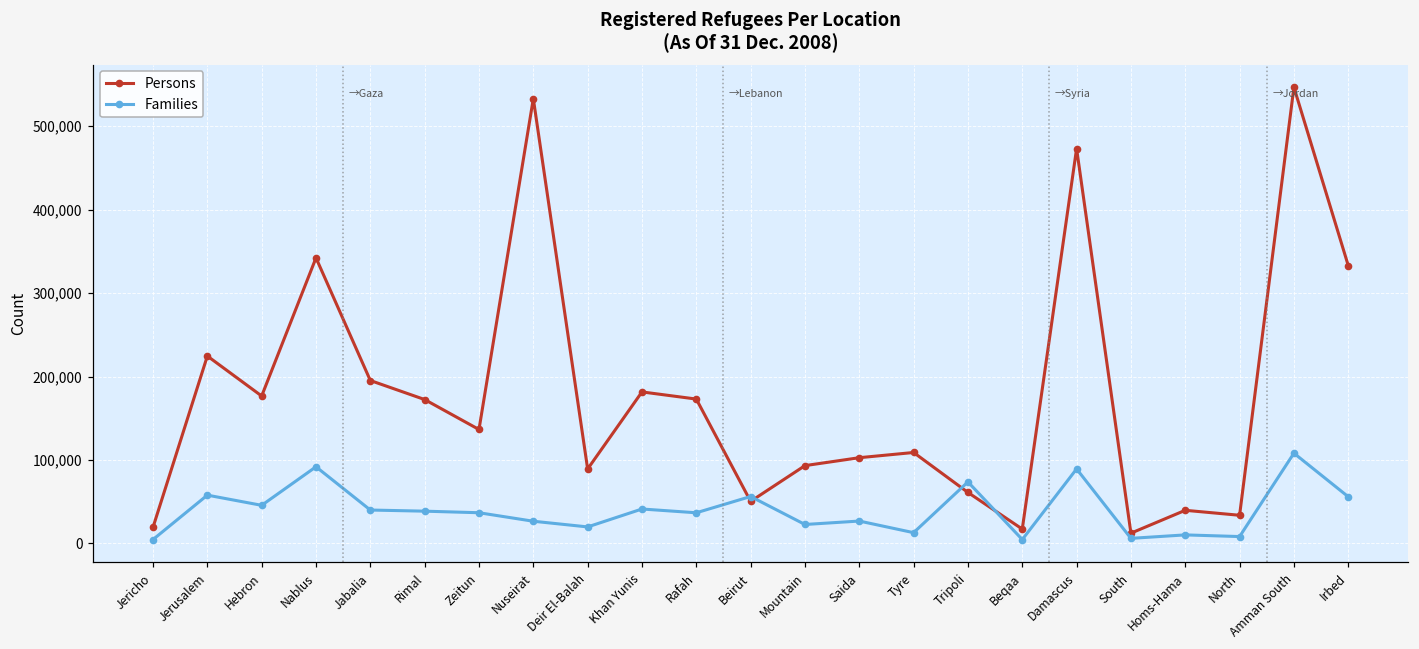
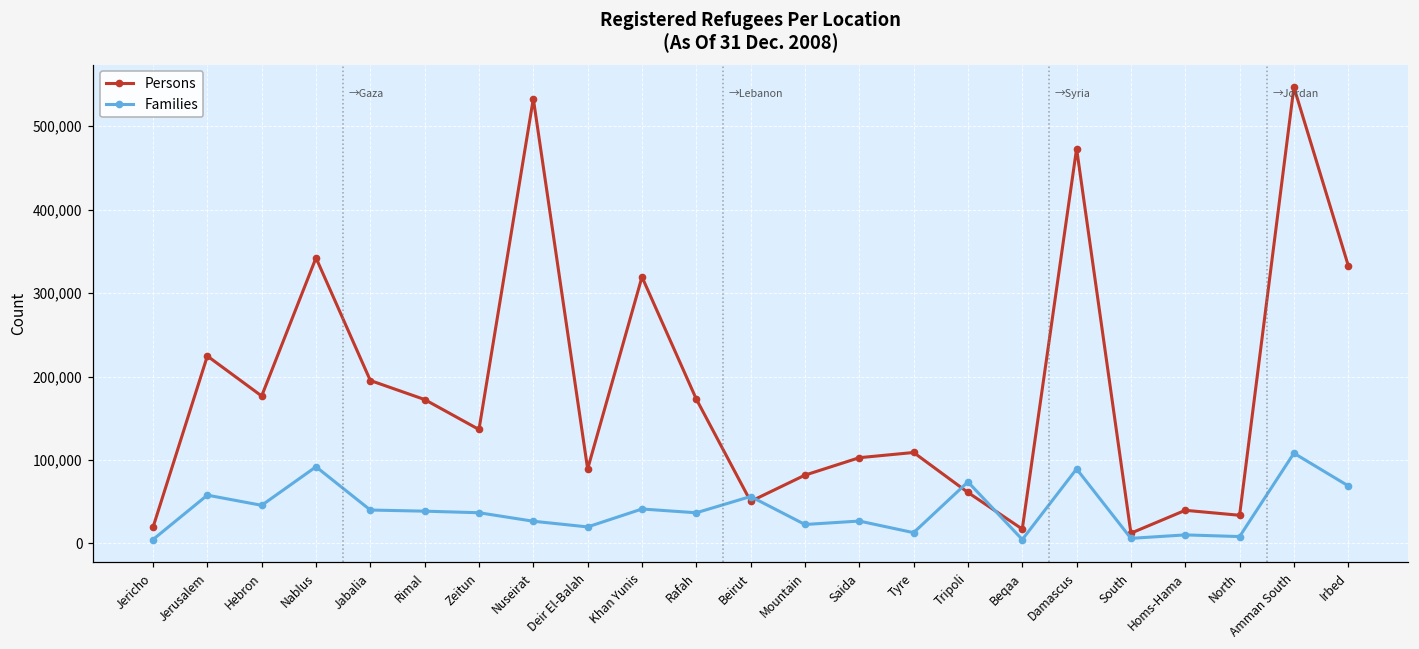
  {
    "Persons": {
      "Jericho": "20,000",
      "Jerusalem": "220,000",
      "Hebron": "180,000",
      "Nablus": "340,000",
      "Jabalia": "200,000",
      "Rimal": "170,000",
      "Zeitun": "140,000",
      "Nuseirat": "530,000",
      "Deir El-Balah": "90,000",
-     "Khan Yunis": "180,000",
+     "Khan Yunis": "320,000",
      "Rafah": "170,000",
      "Beirut": "50,000",
-     "Mountain": "90,000",
+     "Mountain": "80,000",
      "Saida": "100,000",
      "Tyre": "110,000",
      "Tripoli": "60,000",
      "Beqaa": "20,000",
      "Damascus": "470,000",
      "South": "10,000",
      "Homs-Hama": "40,000",
      "North": "30,000",
      "Amman South": "550,000",
      "Irbed": "330,000"
    },
    "Families": {
      "Jericho": "0",
      "Jerusalem": "60,000",
      "Hebron": "50,000",
      "Nablus": "90,000",
      "Jabalia": "40,000",
      "Rimal": "40,000",
      "Zeitun": "40,000",
      "Nuseirat": "30,000",
      "Deir El-Balah": "20,000",
      "Khan Yunis": "40,000",
      "Rafah": "40,000",
      "Beirut": "60,000",
      "Mountain": "20,000",
      "Saida": "30,000",
      "Tyre": "10,000",
      "Tripoli": "70,000",
      "Beqaa": "0",
      "Damascus": "90,000",
      "South": "10,000",
      "Homs-Hama": "10,000",
      "North": "10,000",
      "Amman South": "110,000",
-     "Irbed": "60,000"
+     "Irbed": "70,000"
    }
  }
